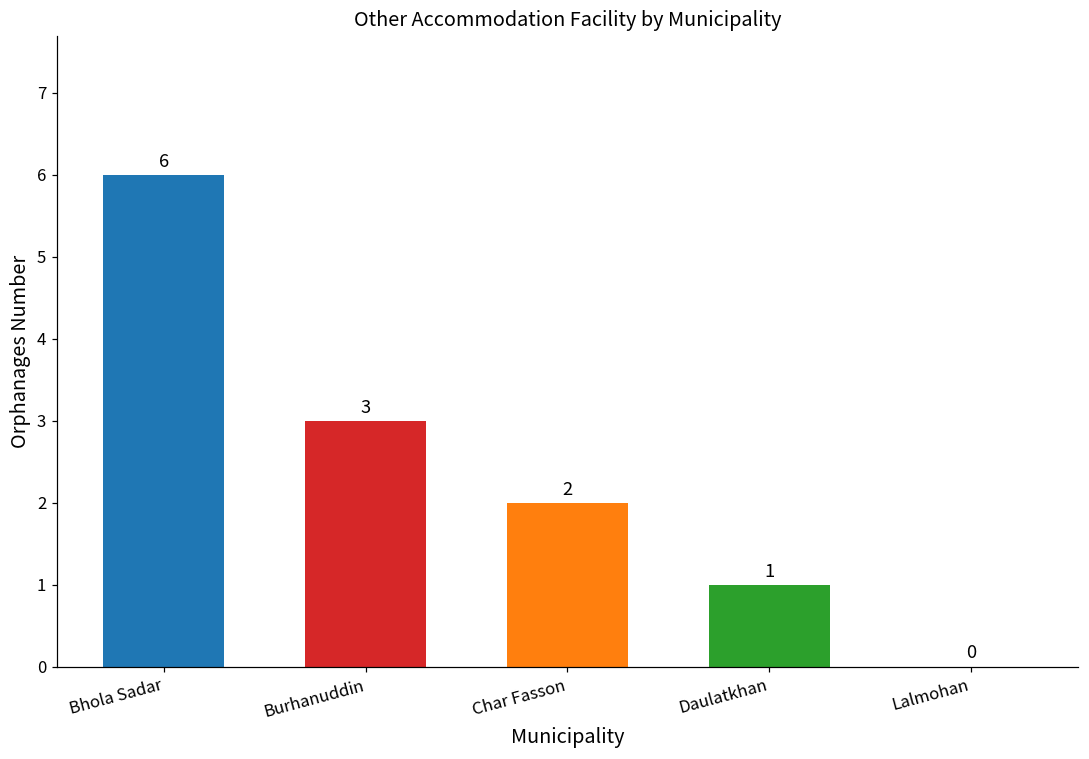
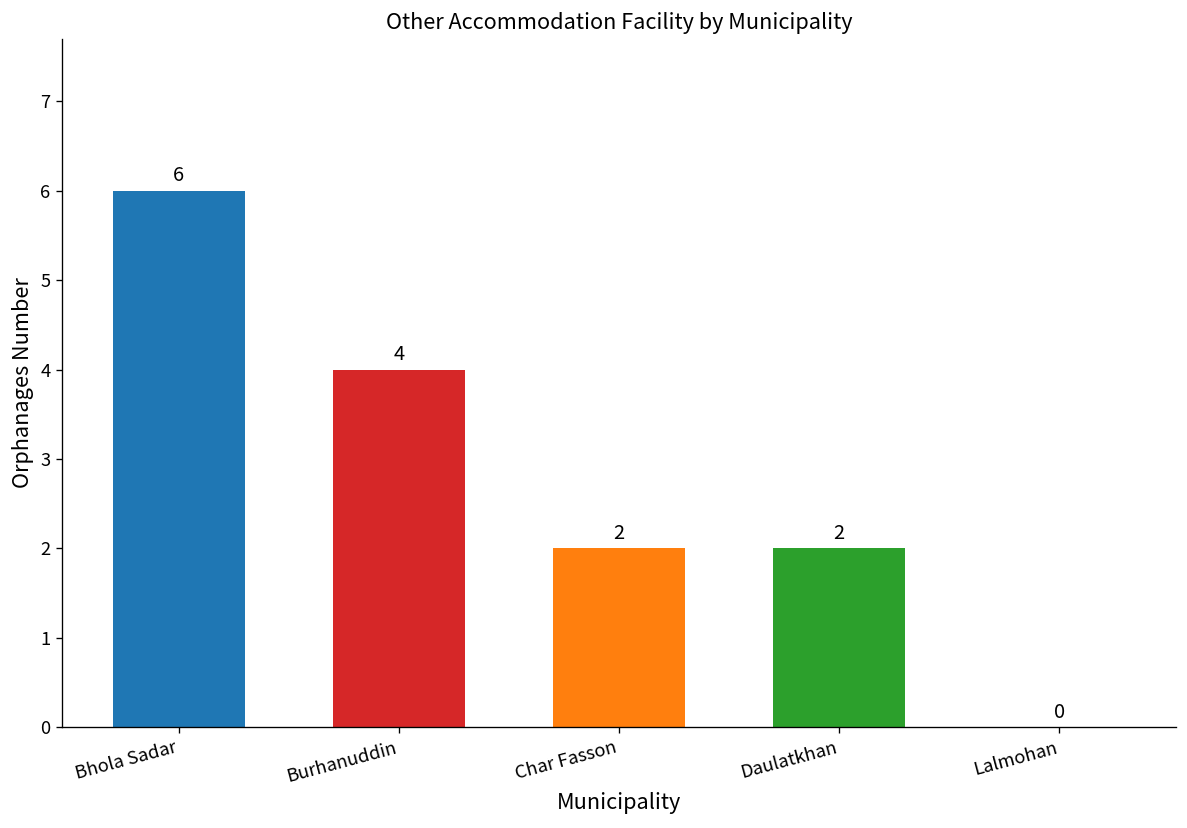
  {
    "Bhola Sadar": 6,
-   "Burhanuddin": 3,
+   "Burhanuddin": 4,
    "Char Fasson": 2,
-   "Daulatkhan": 1,
+   "Daulatkhan": 2,
    "Lalmohan": 0
  }
